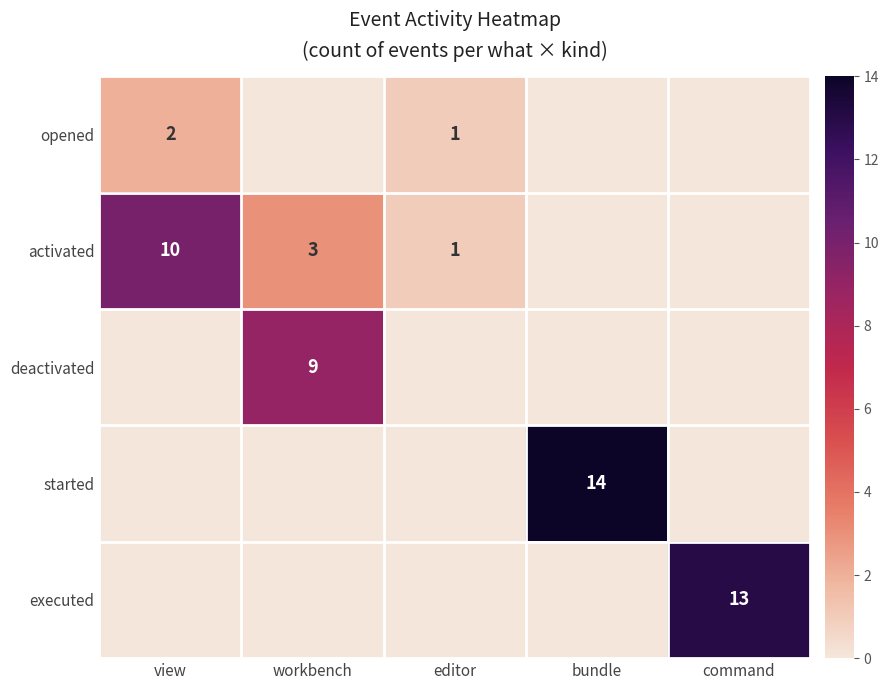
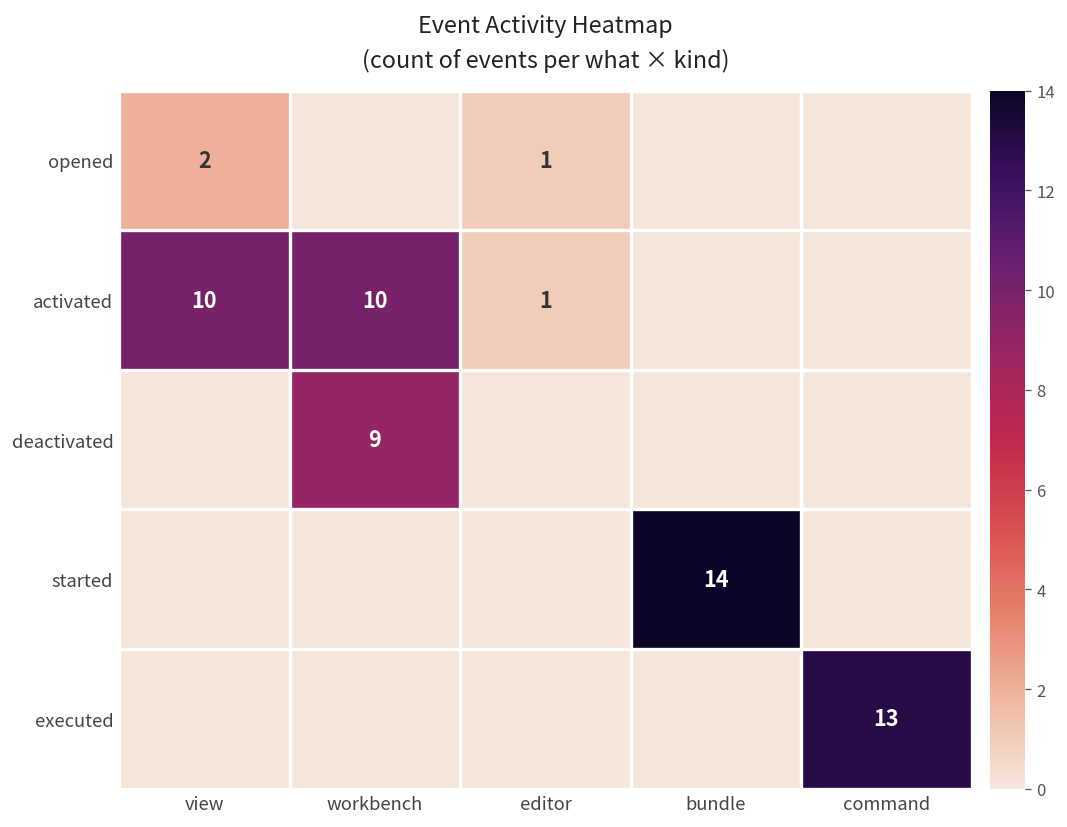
  {
    "opened": {
      "view": 2,
      "editor": 1
    },
    "activated": {
      "view": 10,
-     "workbench": 3,
+     "workbench": 10,
      "editor": 1
    },
    "deactivated": {
      "workbench": 9
    },
    "started": {
      "bundle": 14
    },
    "executed": {
      "command": 13
    }
  }
